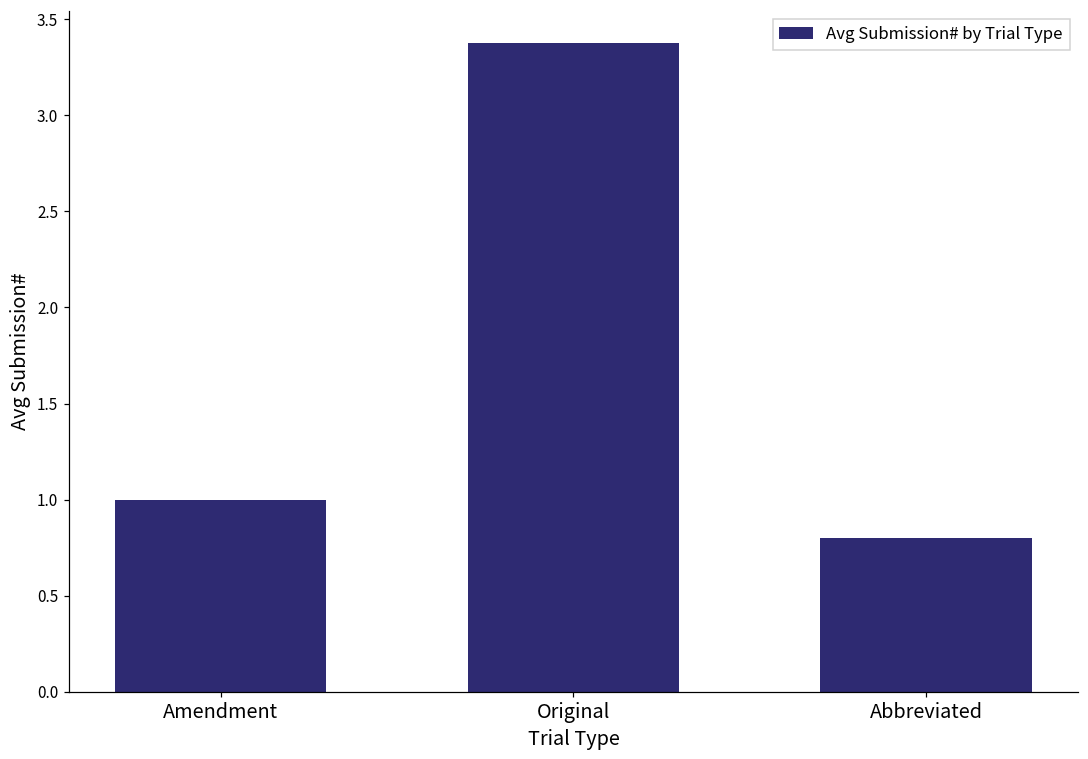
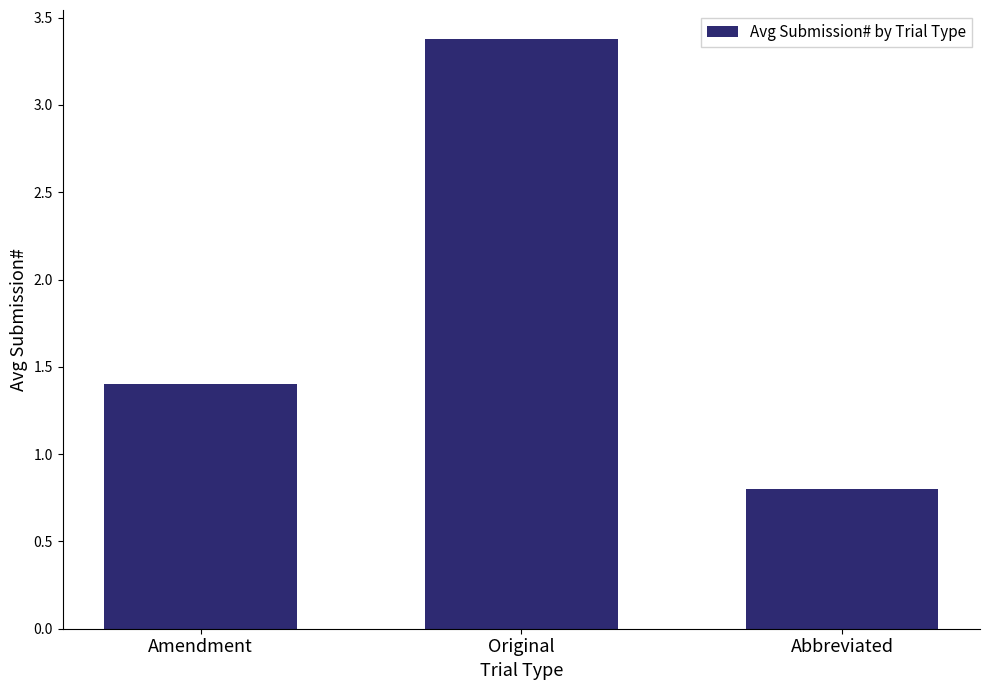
  {
-   "Amendment": 1.0,
+   "Amendment": 1.4,
    "Original": 3.38,
    "Abbreviated": 0.8
  }
